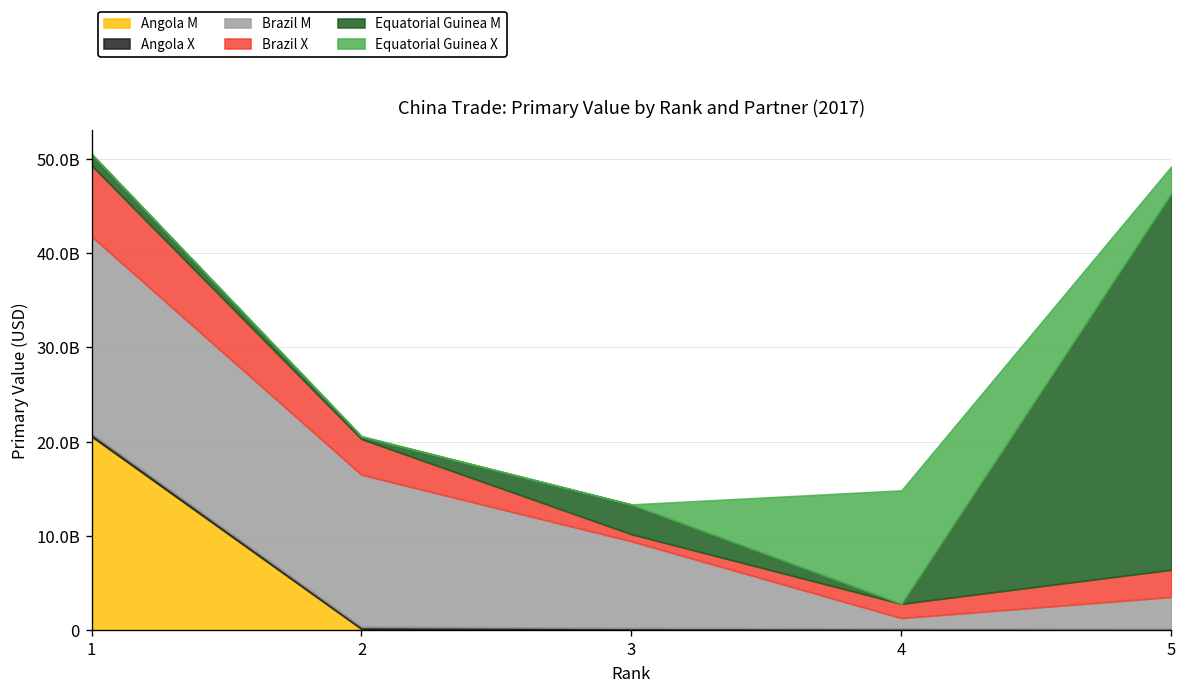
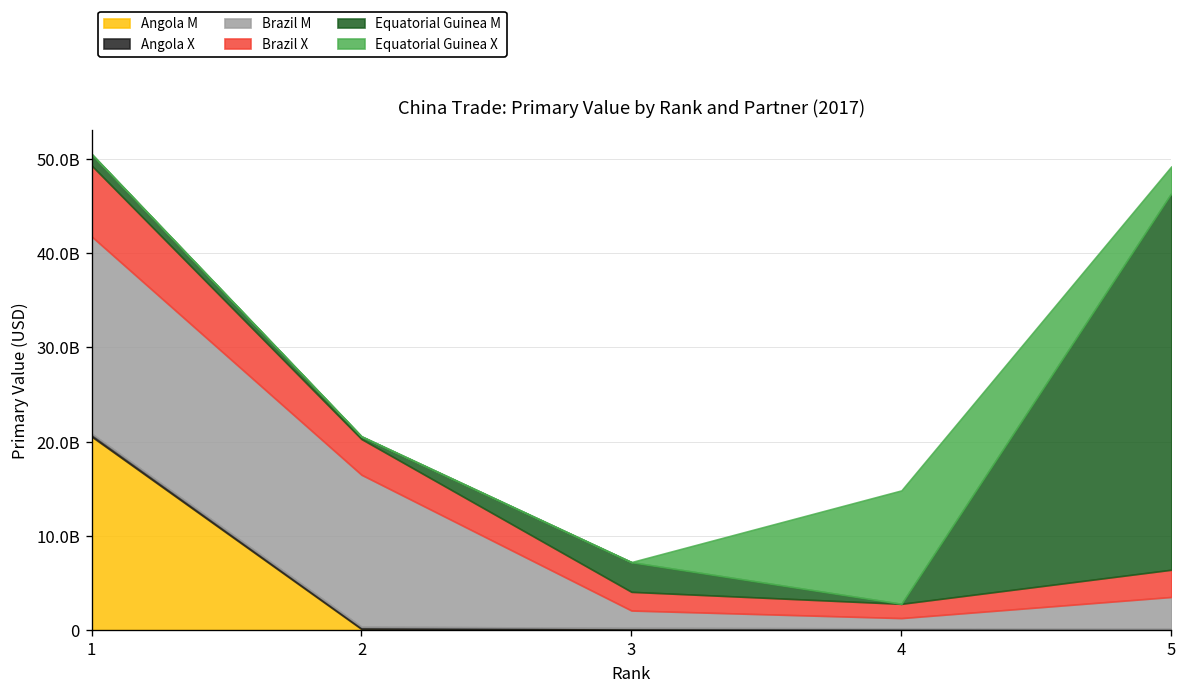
  {
    "Brazil M": {
      "1": 21000000000,
      "2": 16000000000,
-     "3": 9000000000,
+     "3": 2000000000,
      "4": 1000000000,
      "5": 3000000000
    },
    "Brazil X": {
      "1": 8000000000,
-     "3": 1000000000,
+     "3": 2000000000,
      "5": 3000000000
    },
    "Equatorial Guinea M": {
      "5": 40000000000
    },
    "Equatorial Guinea X": {
      "4": 12000000000,
      "5": 3000000000
    }
  }
